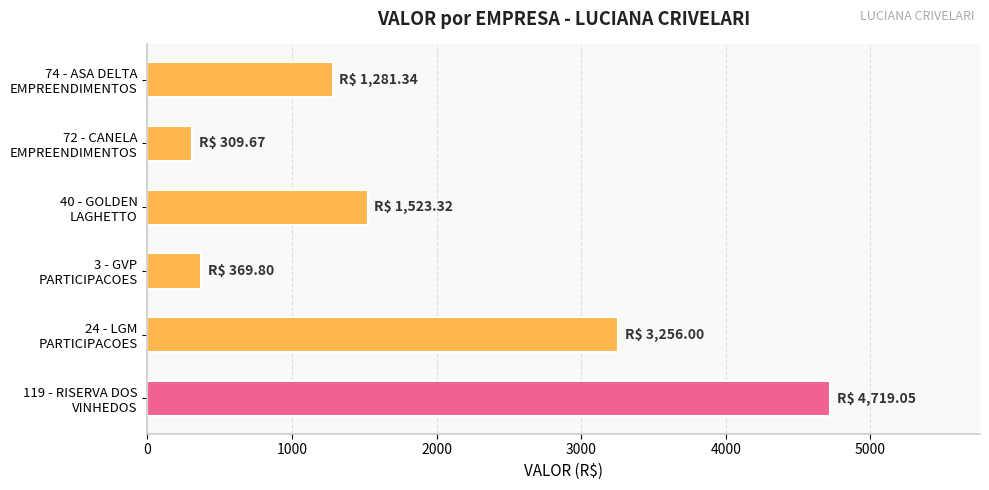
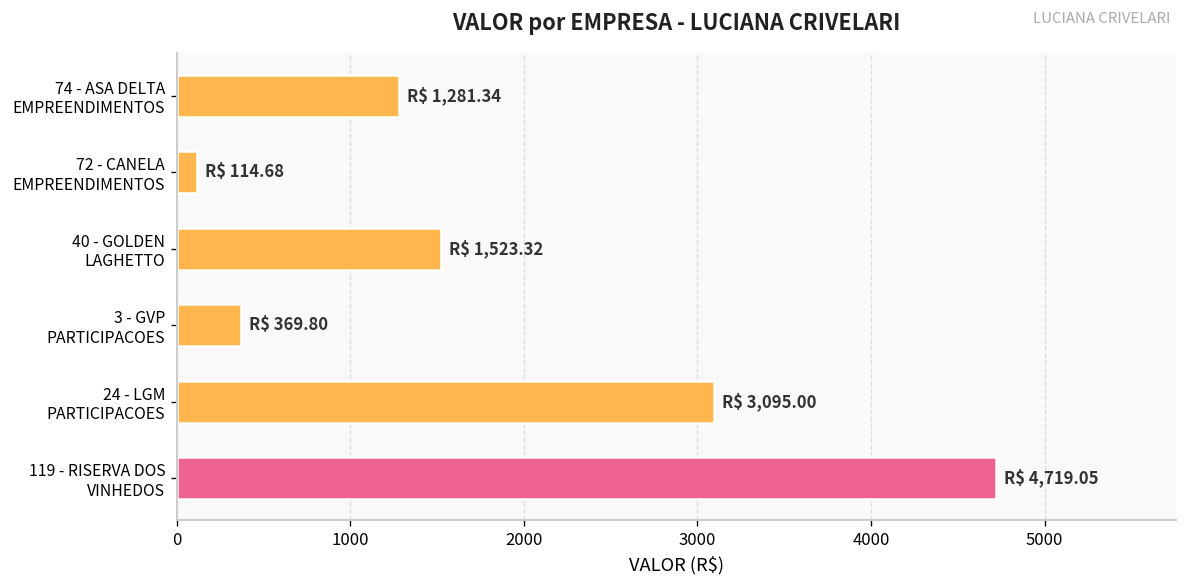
  {
    "74 - ASA DELTA EMPREENDIMENTOS": "1,281.34",
-   "72 - CANELA EMPREENDIMENTOS": "309.67",
+   "72 - CANELA EMPREENDIMENTOS": "114.68",
    "40 - GOLDEN LAGHETTO": "1,523.32",
    "3 - GVP PARTICIPACOES": "369.80",
-   "24 - LGM PARTICIPACOES": "3,256.00",
+   "24 - LGM PARTICIPACOES": "3,095.00",
    "119 - RISERVA DOS VINHEDOS": "4,719.05"
  }
